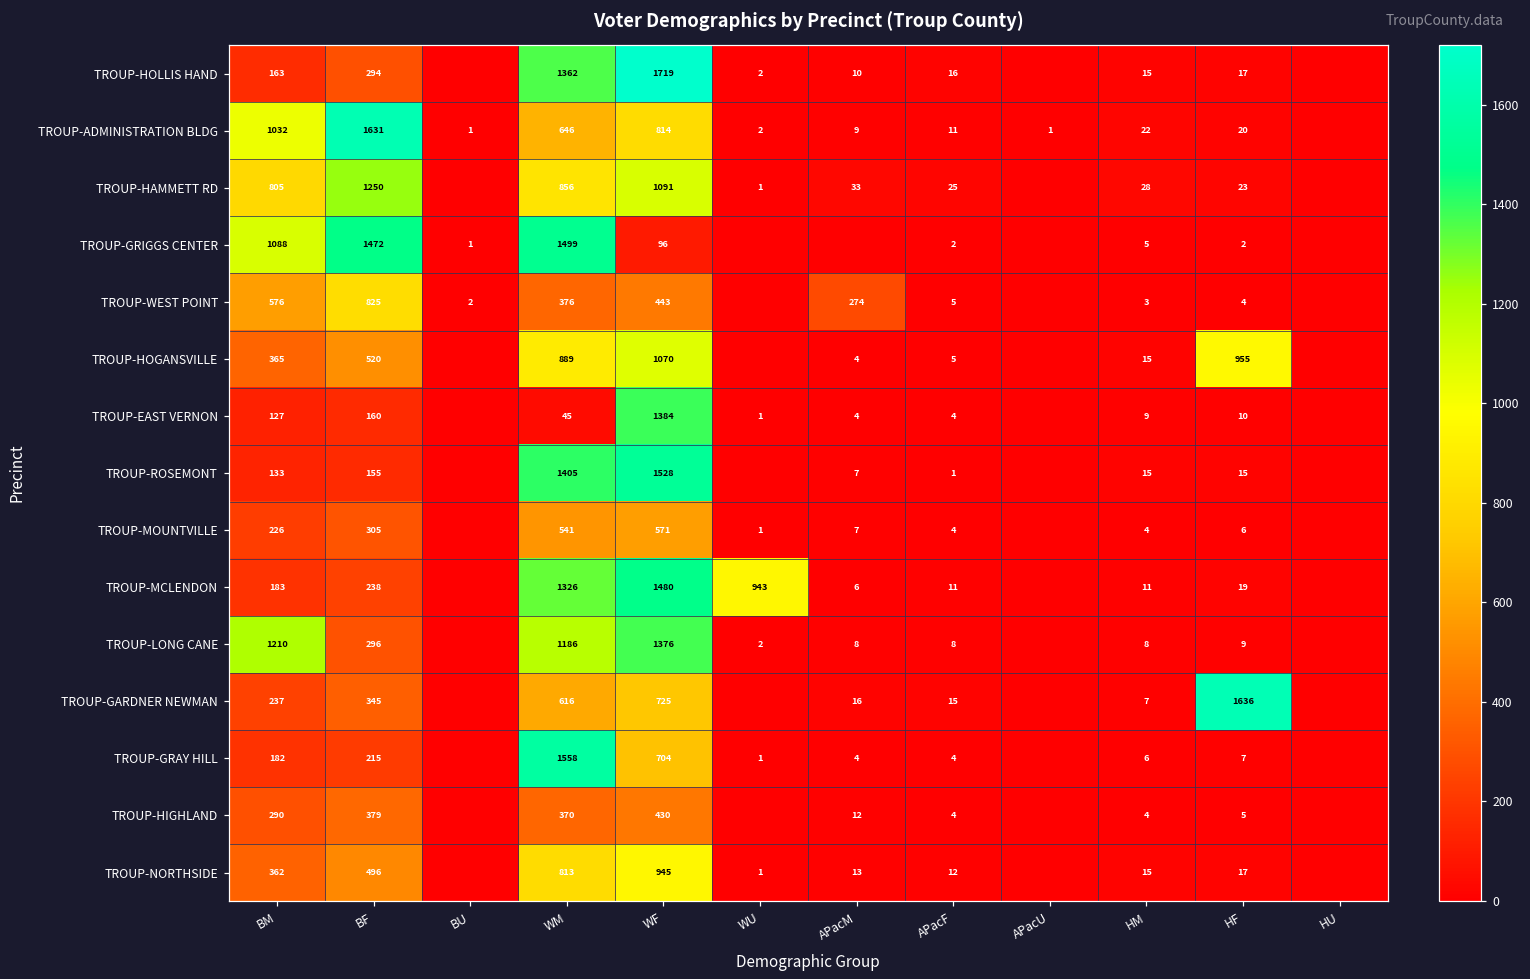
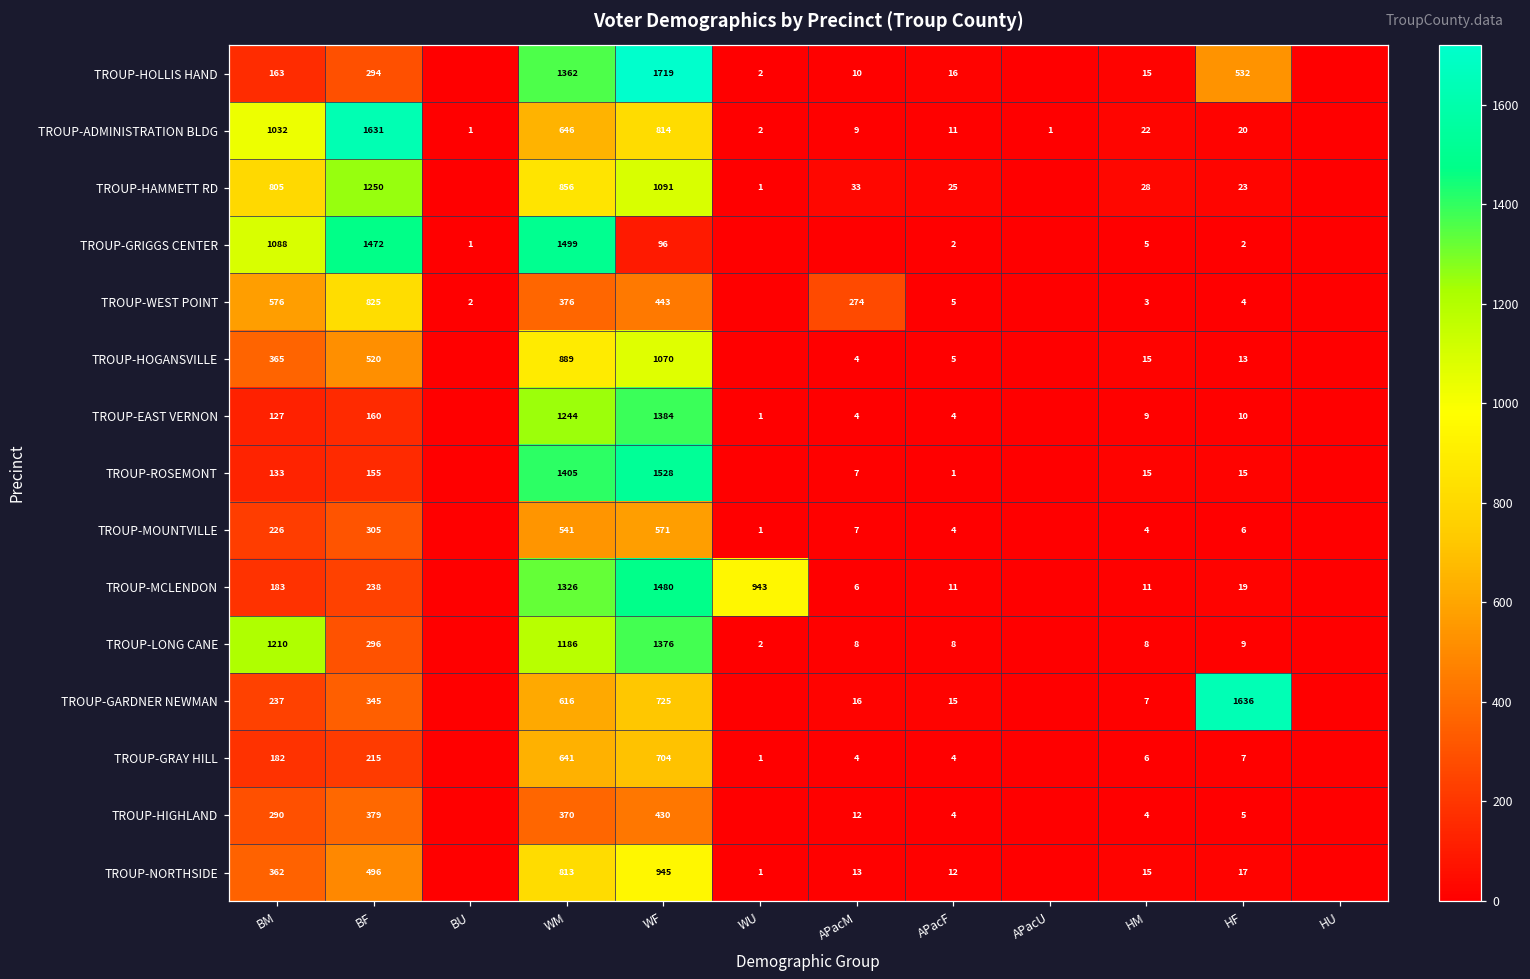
  {
    "TROUP-HOLLIS HAND": {
      "BM": 163,
      "BF": 294,
      "WM": 1362,
      "WF": 1719,
      "WU": 2,
      "APacM": 10,
      "APacF": 16,
      "HM": 15,
-     "HF": 17
+     "HF": 532
    },
    "TROUP-ADMINISTRATION BLDG": {
      "BM": 1032,
      "BF": 1631,
      "BU": 1,
      "WM": 646,
      "WF": 814,
      "WU": 2,
      "APacM": 9,
      "APacF": 11,
      "APacU": 1,
      "HM": 22,
      "HF": 20
    },
    "TROUP-HAMMETT RD": {
      "BM": 805,
      "BF": 1250,
      "WM": 856,
      "WF": 1091,
      "WU": 1,
      "APacM": 33,
      "APacF": 25,
      "HM": 28,
      "HF": 23
    },
    "TROUP-GRIGGS CENTER": {
      "BM": 1088,
      "BF": 1472,
      "BU": 1,
      "WM": 1499,
      "WF": 96,
      "APacF": 2,
      "HM": 5,
      "HF": 2
    },
    "TROUP-WEST POINT": {
      "BM": 576,
      "BF": 825,
      "BU": 2,
      "WM": 376,
      "WF": 443,
      "APacM": 274,
      "APacF": 5,
      "HM": 3,
      "HF": 4
    },
    "TROUP-HOGANSVILLE": {
      "BM": 365,
      "BF": 520,
      "WM": 889,
      "WF": 1070,
      "APacM": 4,
      "APacF": 5,
      "HM": 15,
-     "HF": 955
+     "HF": 13
    },
    "TROUP-EAST VERNON": {
      "BM": 127,
      "BF": 160,
-     "WM": 45,
+     "WM": 1244,
      "WF": 1384,
      "WU": 1,
      "APacM": 4,
      "APacF": 4,
      "HM": 9,
      "HF": 10
    },
    "TROUP-ROSEMONT": {
      "BM": 133,
      "BF": 155,
      "WM": 1405,
      "WF": 1528,
      "APacM": 7,
      "APacF": 1,
      "HM": 15,
      "HF": 15
    },
    "TROUP-MOUNTVILLE": {
      "BM": 226,
      "BF": 305,
      "WM": 541,
      "WF": 571,
      "WU": 1,
      "APacM": 7,
      "APacF": 4,
      "HM": 4,
      "HF": 6
    },
    "TROUP-MCLENDON": {
      "BM": 183,
      "BF": 238,
      "WM": 1326,
      "WF": 1480,
      "WU": 943,
      "APacM": 6,
      "APacF": 11,
      "HM": 11,
      "HF": 19
    },
    "TROUP-LONG CANE": {
      "BM": 1210,
      "BF": 296,
      "WM": 1186,
      "WF": 1376,
      "WU": 2,
      "APacM": 8,
      "APacF": 8,
      "HM": 8,
      "HF": 9
    },
    "TROUP-GARDNER NEWMAN": {
      "BM": 237,
      "BF": 345,
      "WM": 616,
      "WF": 725,
      "APacM": 16,
      "APacF": 15,
      "HM": 7,
      "HF": 1636
    },
    "TROUP-GRAY HILL": {
      "BM": 182,
      "BF": 215,
-     "WM": 1558,
+     "WM": 641,
      "WF": 704,
      "WU": 1,
      "APacM": 4,
      "APacF": 4,
      "HM": 6,
      "HF": 7
    },
    "TROUP-HIGHLAND": {
      "BM": 290,
      "BF": 379,
      "WM": 370,
      "WF": 430,
      "APacM": 12,
      "APacF": 4,
      "HM": 4,
      "HF": 5
    },
    "TROUP-NORTHSIDE": {
      "BM": 362,
      "BF": 496,
      "WM": 813,
      "WF": 945,
      "WU": 1,
      "APacM": 13,
      "APacF": 12,
      "HM": 15,
      "HF": 17
    }
  }
